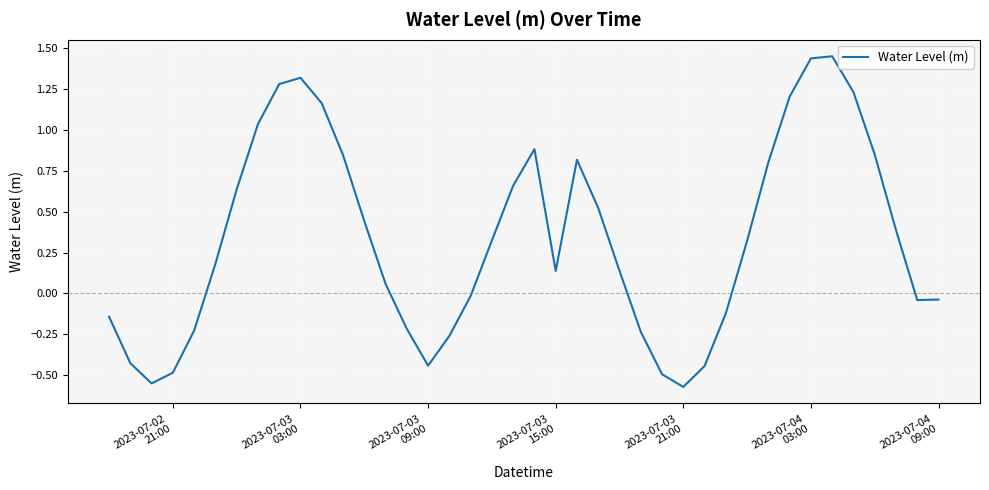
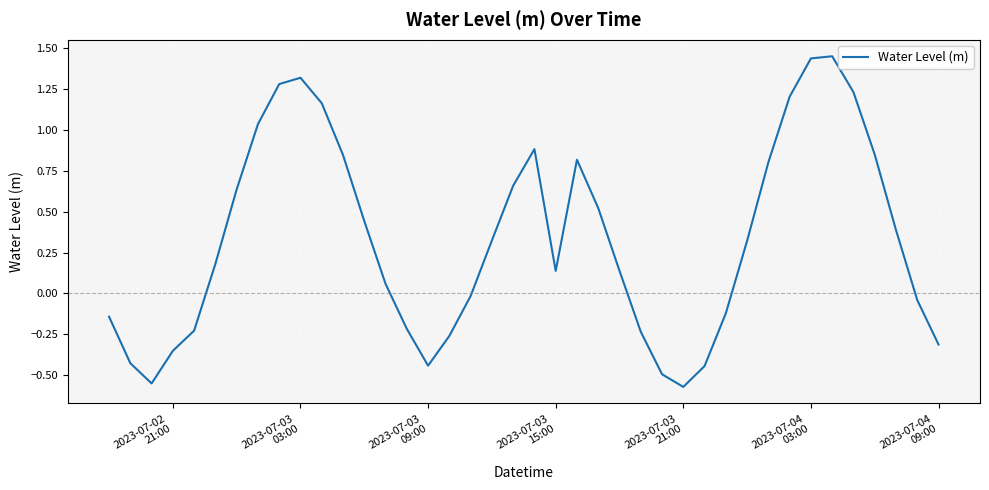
  {
-   "2023-07-02 21:00": -0.48,
+   "2023-07-02 21:00": -0.35,
    "2023-07-03 03:00": 1.32,
    "2023-07-03 09:00": -0.44,
    "2023-07-03 15:00": 0.14,
    "2023-07-03 21:00": -0.57,
    "2023-07-04 03:00": 1.44,
-   "2023-07-04 09:00": -0.04
+   "2023-07-04 09:00": -0.31
  }
